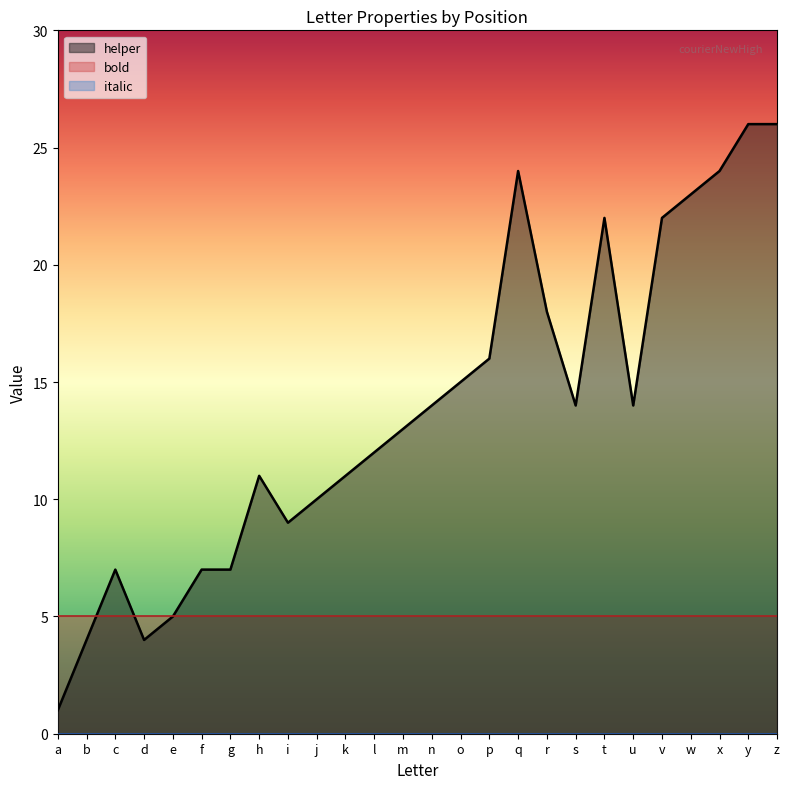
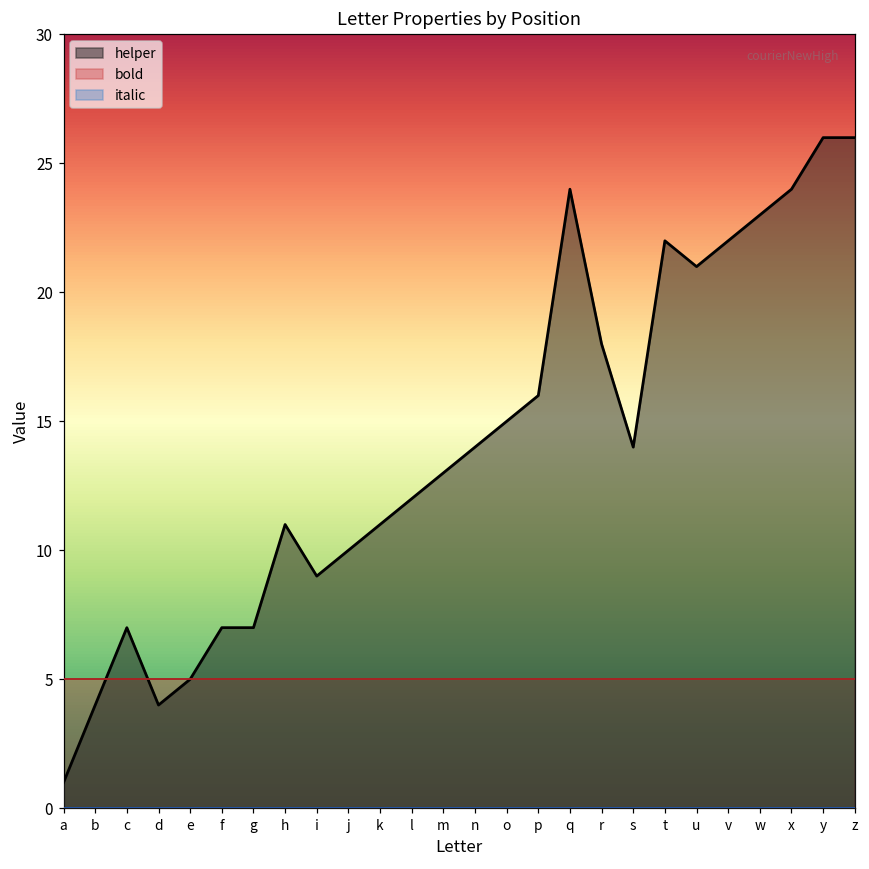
  {
    "helper": {
      "a": 1,
      "b": 4,
      "c": 7,
      "d": 4,
      "f": 7,
      "g": 7,
      "h": 11,
      "i": 9,
      "j": 10,
      "k": 11,
      "l": 12,
      "m": 13,
      "n": 14,
      "o": 15,
      "p": 16,
      "q": 24,
      "r": 18,
      "s": 14,
      "t": 22,
-     "u": 14,
+     "u": 21,
      "v": 22,
      "w": 23,
      "x": 24,
      "y": 26,
      "z": 26
    },
    "bold": {
      "a": 5,
      "b": 5,
      "c": 5,
      "d": 5,
      "f": 5,
      "g": 5,
      "h": 5,
      "i": 5,
      "j": 5,
      "k": 5,
      "l": 5,
      "m": 5,
      "n": 5,
      "o": 5,
      "p": 5,
      "q": 5,
      "r": 5,
      "s": 5,
      "t": 5,
      "u": 5,
      "v": 5,
      "w": 5,
      "x": 5,
      "y": 5,
      "z": 5
    },
    "italic": {
      "a": 0,
      "b": 0,
      "c": 0,
      "d": 0,
      "e": 0,
      "f": 0,
      "g": 0,
      "h": 0,
      "i": 0,
      "j": 0,
      "k": 0,
      "l": 0,
      "m": 0,
      "n": 0,
      "o": 0,
      "p": 0,
      "q": 0,
      "r": 0,
      "s": 0,
      "t": 0,
      "u": 0,
      "v": 0,
      "w": 0,
      "x": 0,
      "y": 0,
      "z": 0
    }
  }
